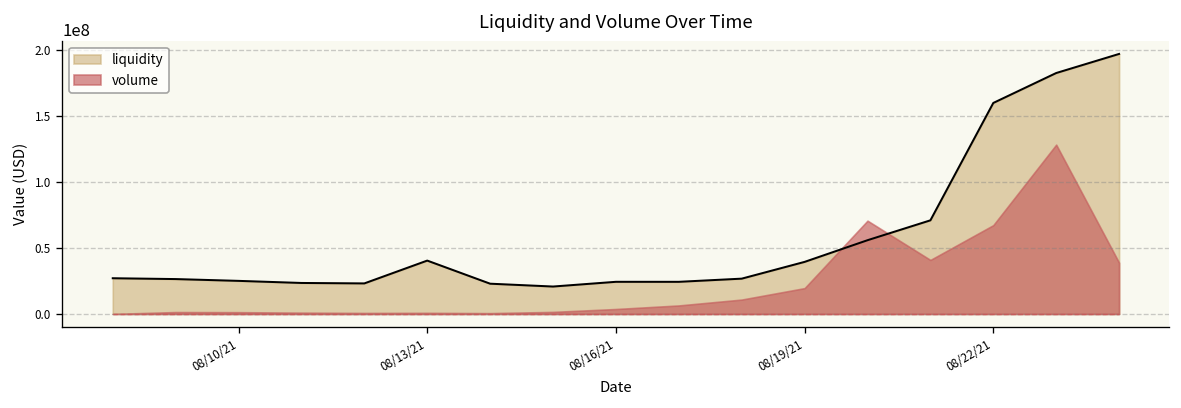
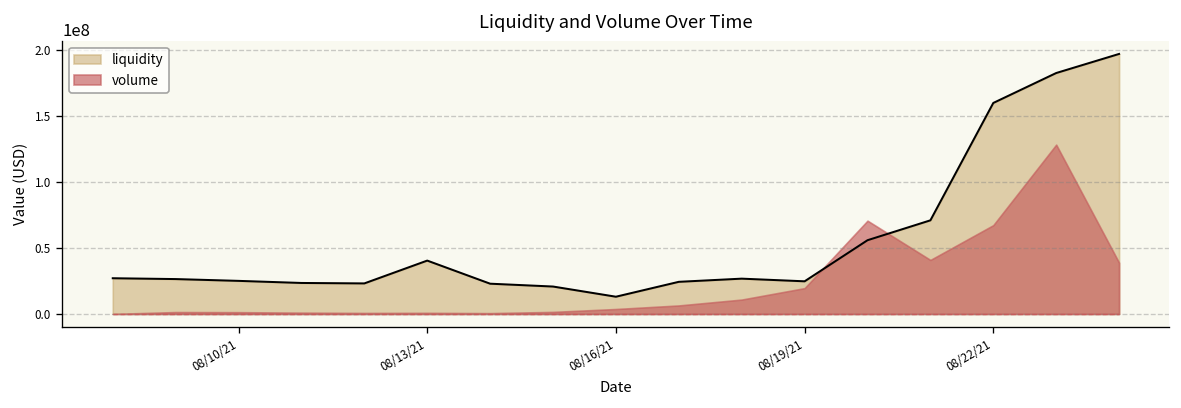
  {
    "liquidity": {
      "08/10/21": 25000000,
      "08/13/21": 40000000,
-     "08/16/21": 24000000,
-     "08/19/21": 39000000,
+     "08/16/21": 13000000,
+     "08/19/21": 25000000,
      "08/22/21": 160000000
    }
  }
